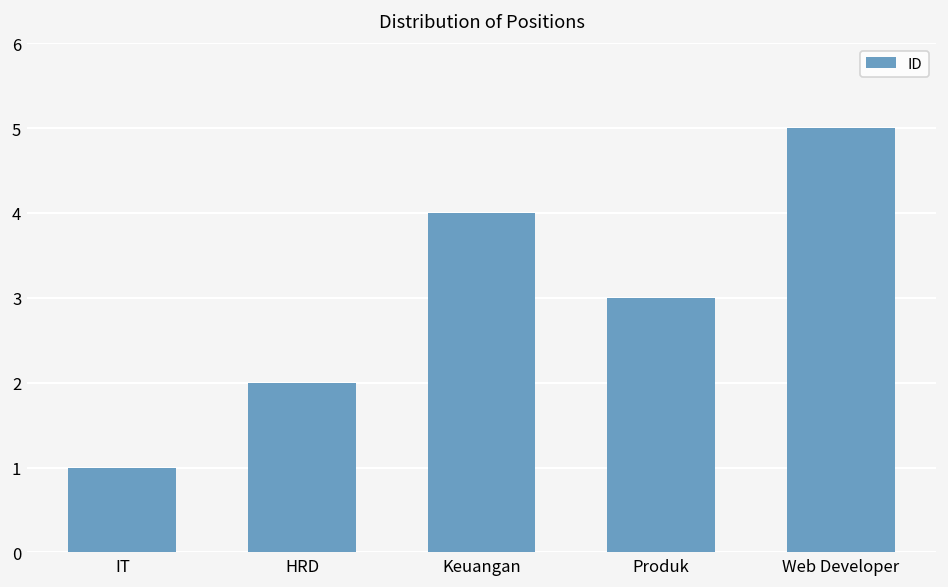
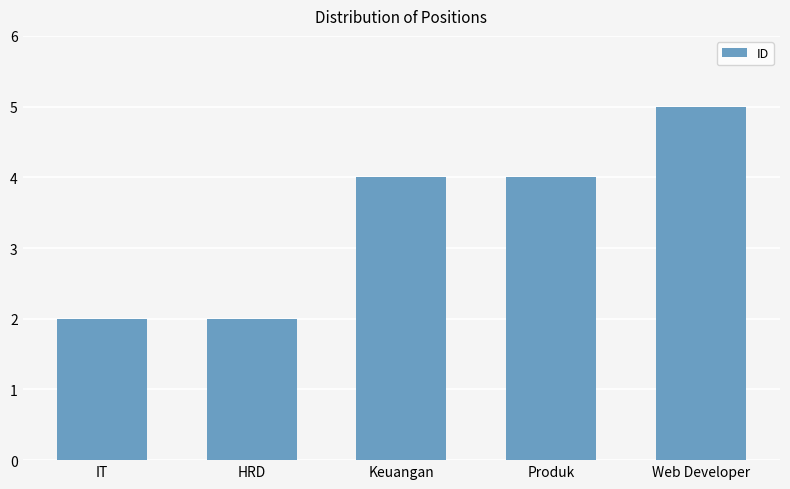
  {
-   "IT": 1,
+   "IT": 2,
    "HRD": 2,
    "Keuangan": 4,
-   "Produk": 3,
+   "Produk": 4,
    "Web Developer": 5
  }
